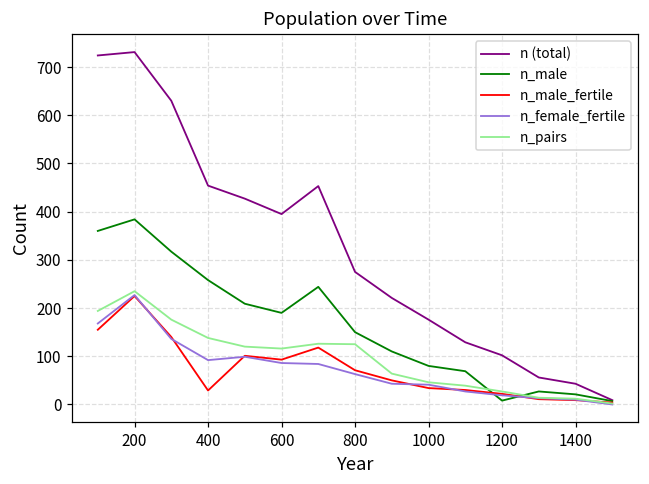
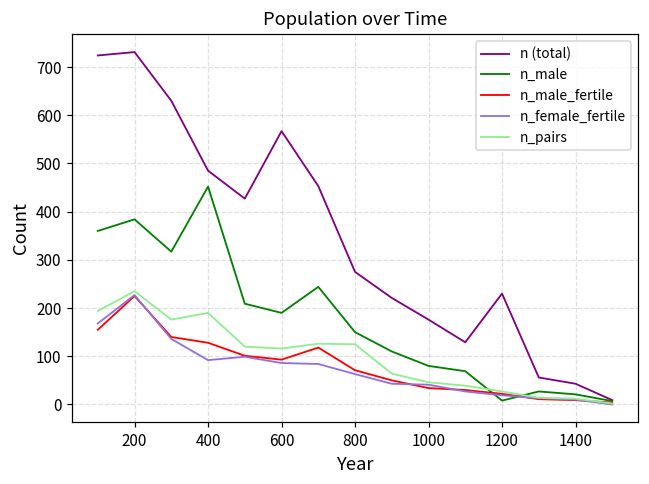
  {
    "n (total)": {
      "200": 730,
-     "400": 450,
-     "600": 400,
+     "400": 490,
+     "600": 570,
      "800": 280,
      "1000": 180,
-     "1200": 100,
+     "1200": 230,
      "1400": 40
    },
    "n_male": {
      "200": 380,
-     "400": 260,
+     "400": 450,
      "600": 190,
      "800": 150,
      "1000": 80,
      "1200": 10,
      "1400": 20
    },
    "n_male_fertile": {
-     "400": 30,
+     "400": 130,
      "600": 90,
      "800": 70,
      "1000": 30
    },
    "n_female_fertile": {
      "400": 90,
      "600": 90,
      "800": 60
    },
    "n_pairs": {
      "200": 240,
-     "400": 140,
+     "400": 190,
      "600": 120,
      "800": 130
    }
  }
